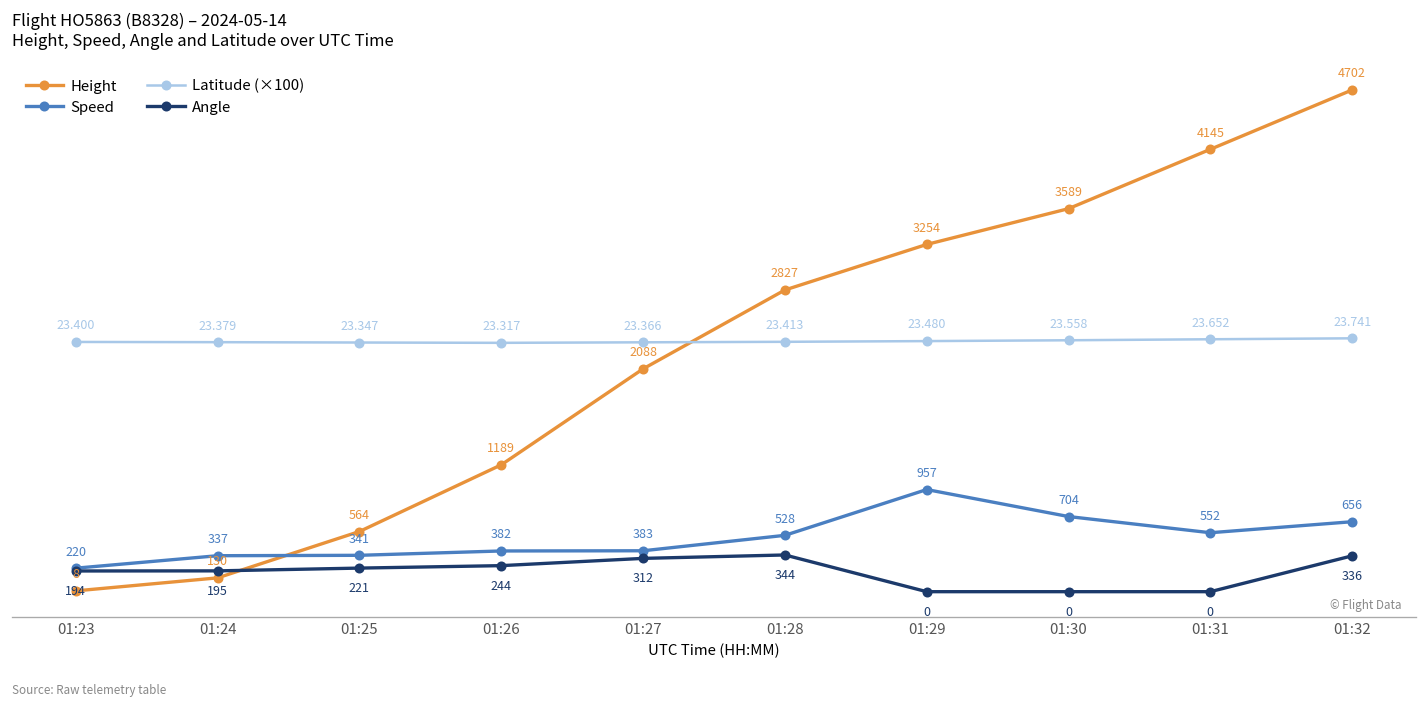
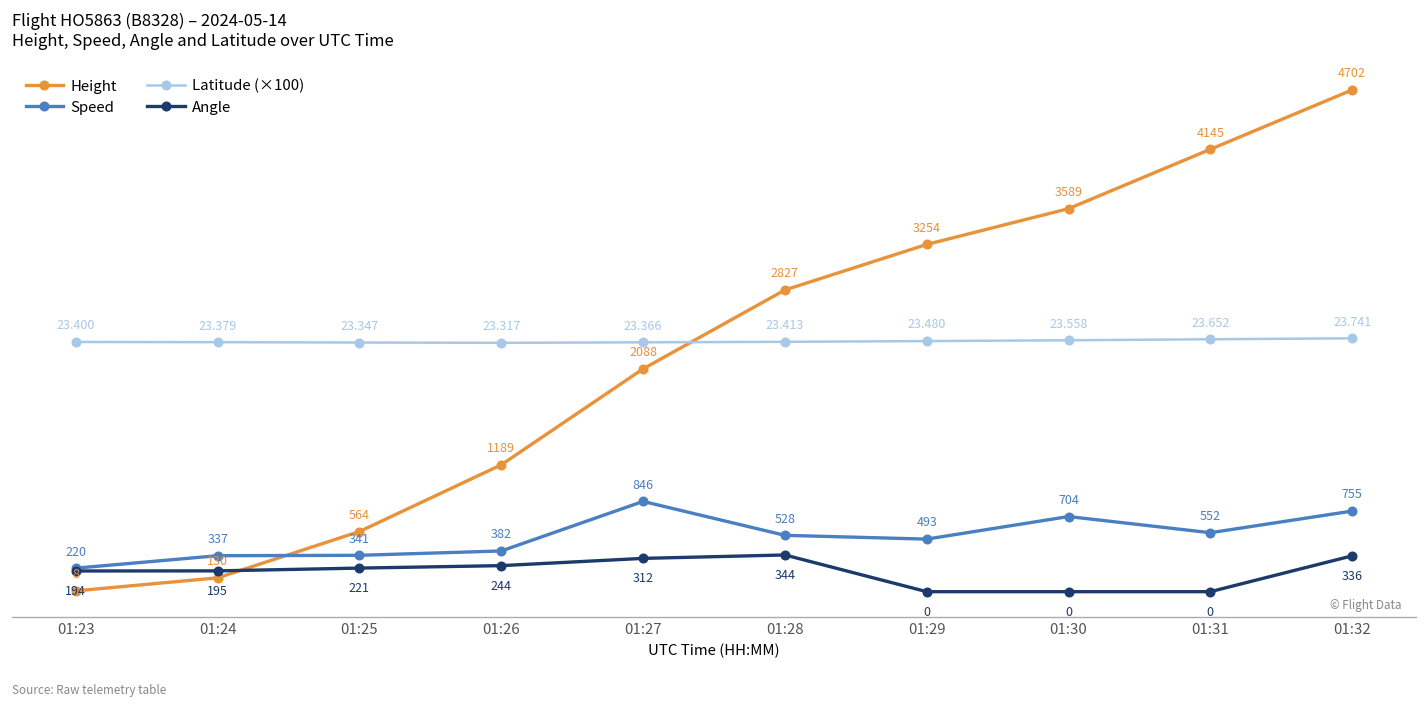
  {
    "Height": {
      "01:25": 564,
      "01:26": 1189,
      "01:27": 2088,
      "01:28": 2827,
      "01:29": 3254,
      "01:30": 3589,
      "01:31": 4145,
      "01:32": 4702
    },
    "Speed": {
      "01:24": 337,
      "01:26": 382,
-     "01:27": 383,
+     "01:27": 846,
      "01:28": 528,
-     "01:29": 957,
+     "01:29": 493,
      "01:30": 704,
      "01:31": 552,
-     "01:32": 656
+     "01:32": 755
    },
    "Angle": {
      "01:24": 195,
      "01:25": 221,
      "01:26": 244,
      "01:27": 312,
      "01:28": 344,
      "01:29": 0,
      "01:30": 0,
      "01:31": 0,
      "01:32": 336
    }
  }
